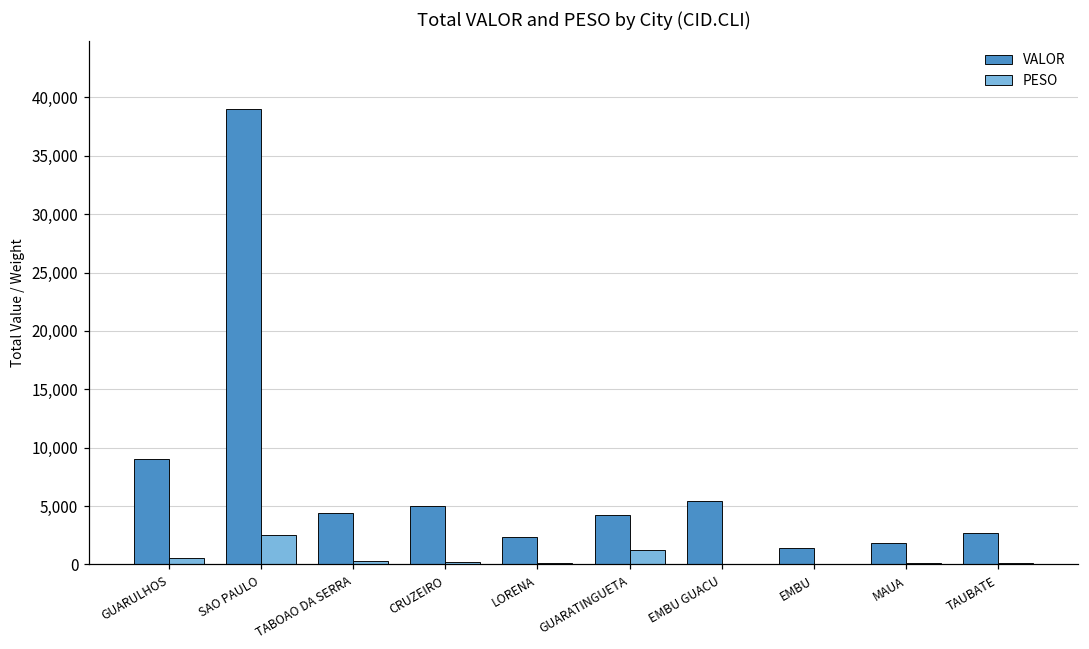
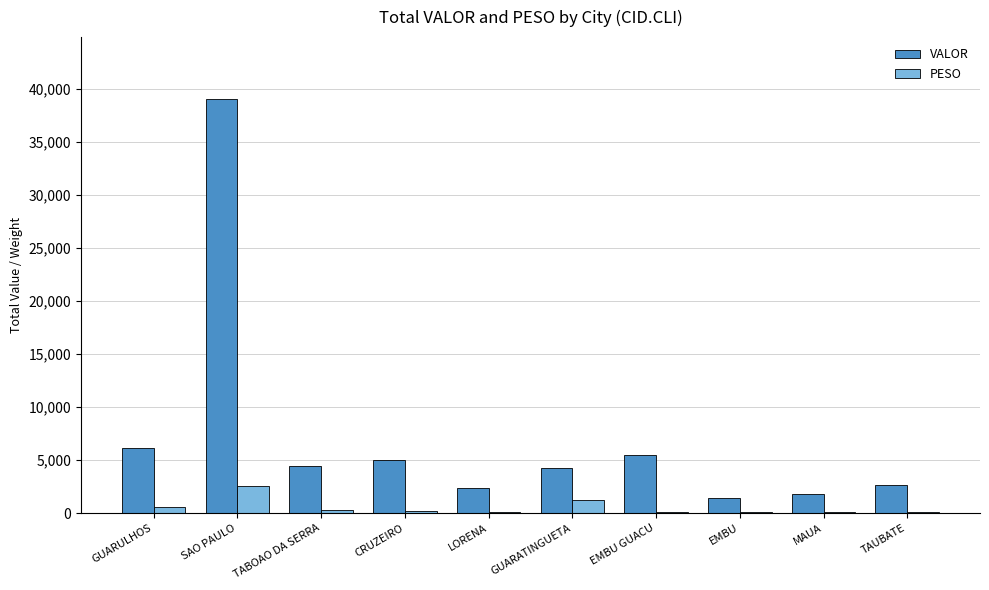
  {
    "VALOR": {
-     "GUARULHOS": "9,100",
+     "GUARULHOS": "6,100",
      "SAO PAULO": "39,000",
      "TABOAO DA SERRA": "4,400",
      "CRUZEIRO": "5,000",
      "LORENA": "2,300",
      "GUARATINGUETA": "4,300",
      "EMBU GUACU": "5,500",
      "EMBU": "1,400",
      "MAUA": "1,800",
      "TAUBATE": "2,700"
    },
    "PESO": {
      "GUARULHOS": "600",
      "SAO PAULO": "2,500",
      "TABOAO DA SERRA": "300",
      "GUARATINGUETA": "1,200"
    }
  }
